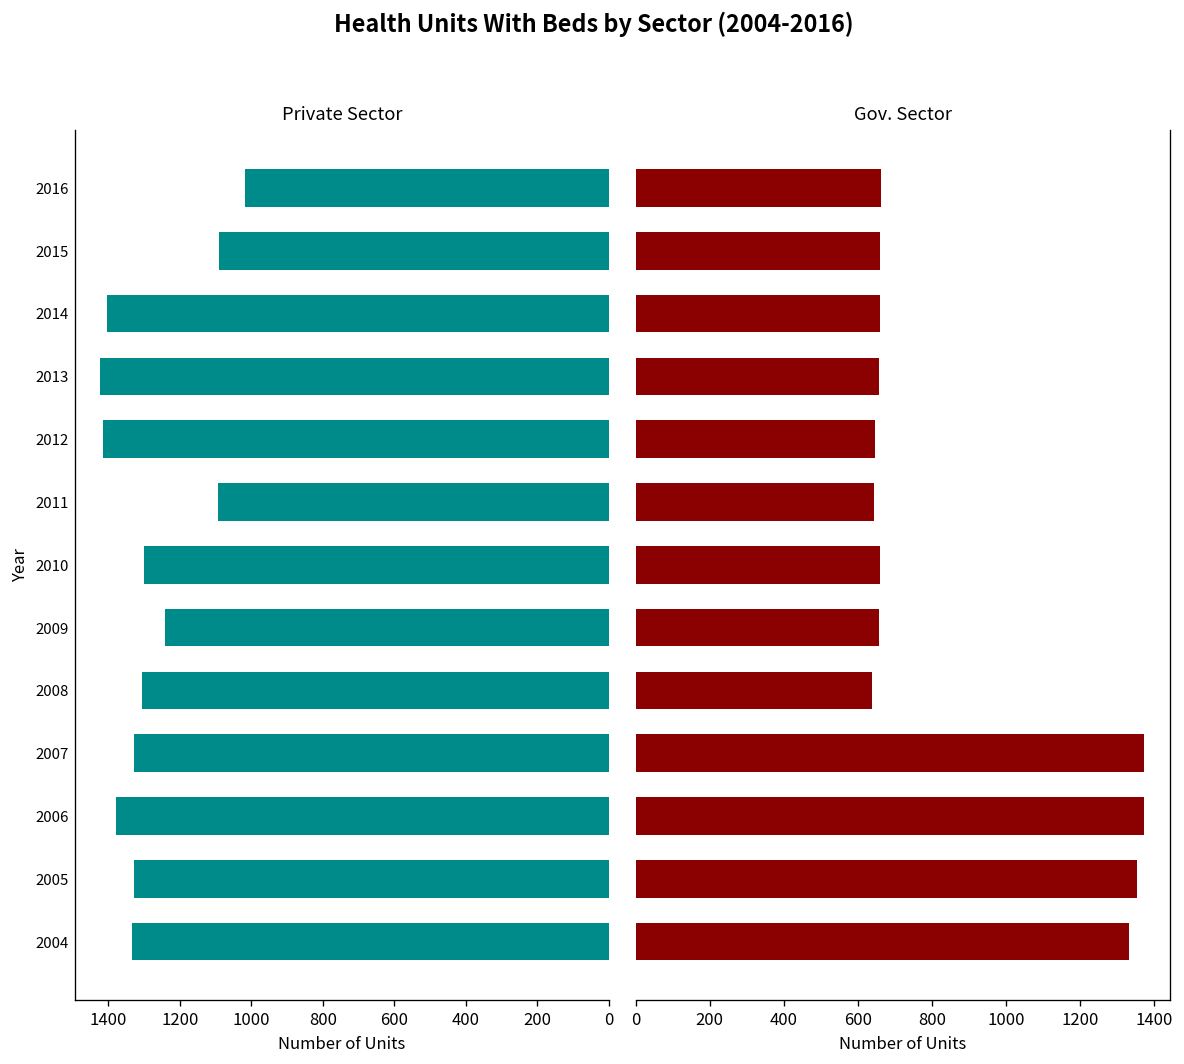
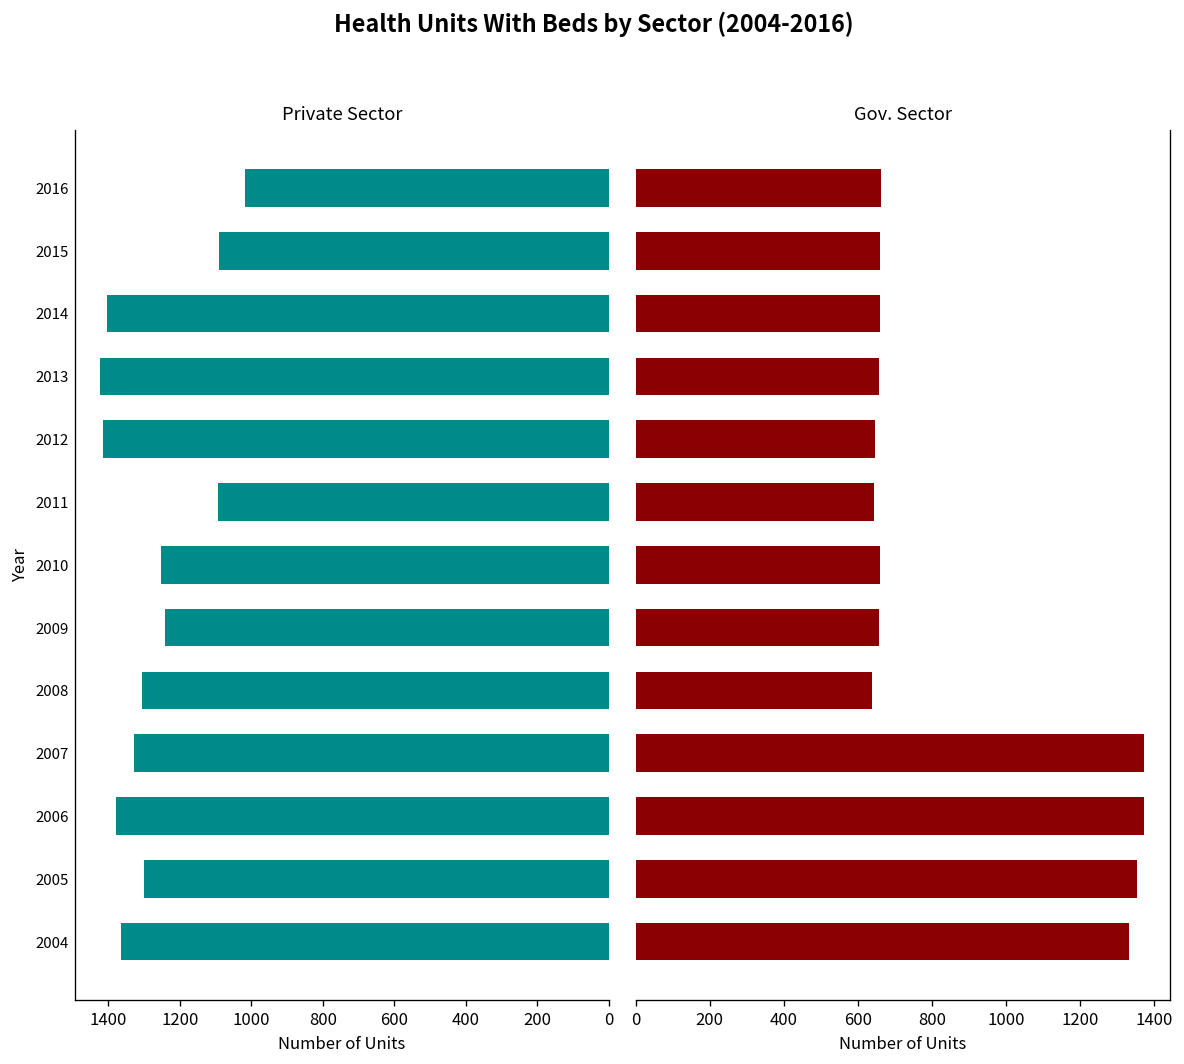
  {
    "Private Sector": {
      "2016": 1020,
      "2015": 1090,
      "2014": 1400,
      "2013": 1420,
      "2012": 1420,
      "2011": 1090,
-     "2010": 1300,
+     "2010": 1250,
      "2009": 1240,
      "2008": 1310,
      "2007": 1330,
      "2006": 1380,
-     "2005": 1330,
-     "2004": 1330
+     "2005": 1300,
+     "2004": 1360
    }
  }
